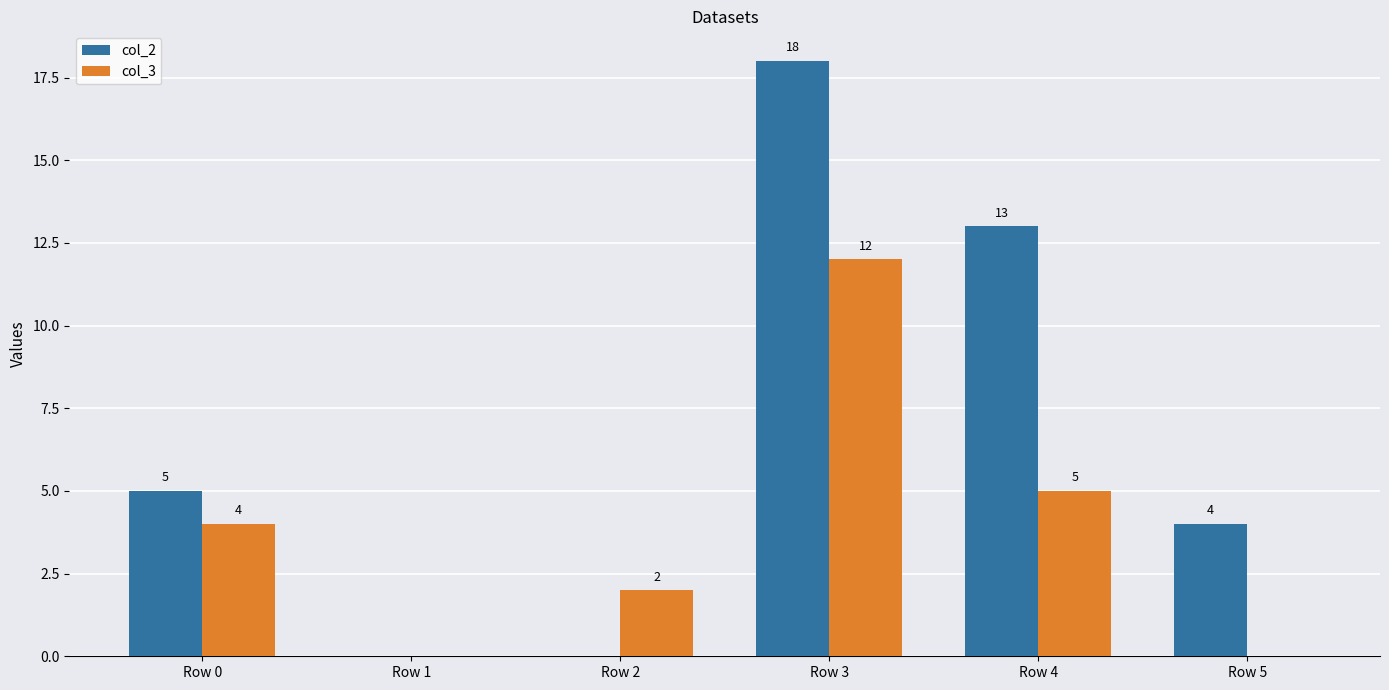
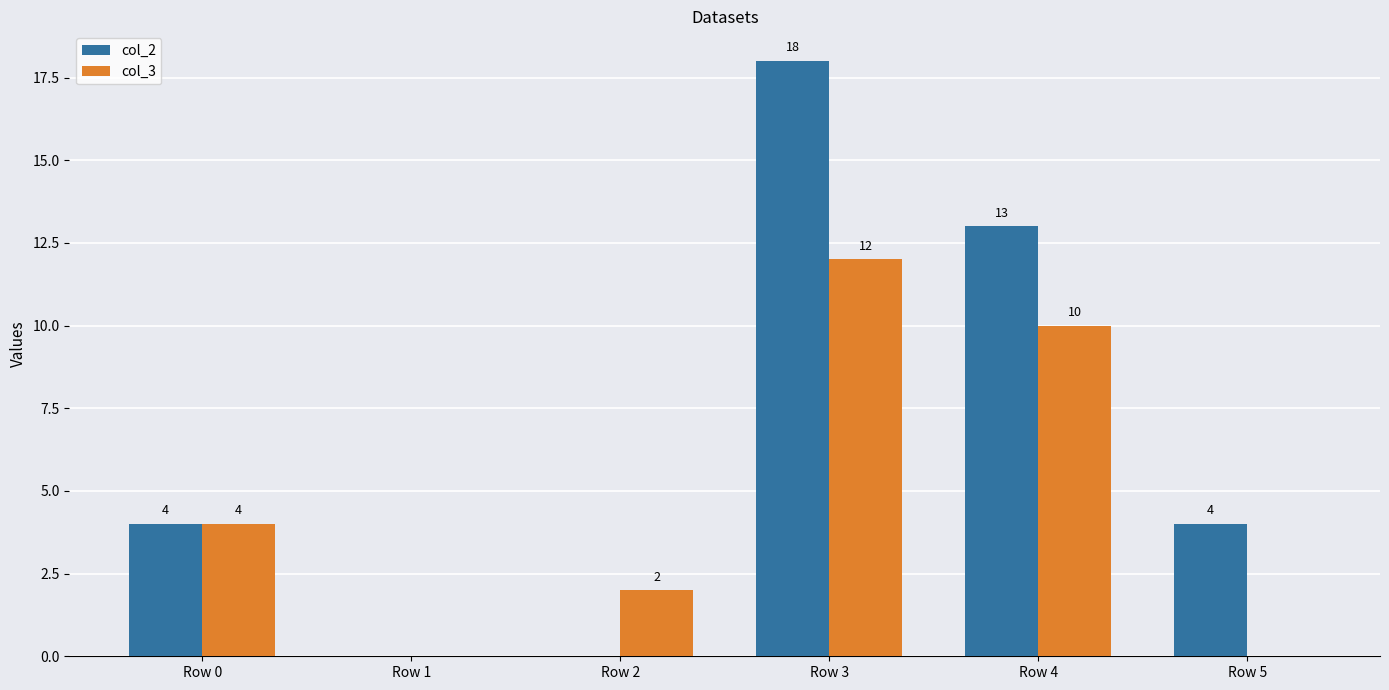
  {
    "col_2": {
-     "Row 0": 5,
+     "Row 0": 4,
      "Row 3": 18,
      "Row 4": 13,
      "Row 5": 4
    },
    "col_3": {
      "Row 0": 4,
      "Row 2": 2,
      "Row 3": 12,
-     "Row 4": 5
+     "Row 4": 10
    }
  }
